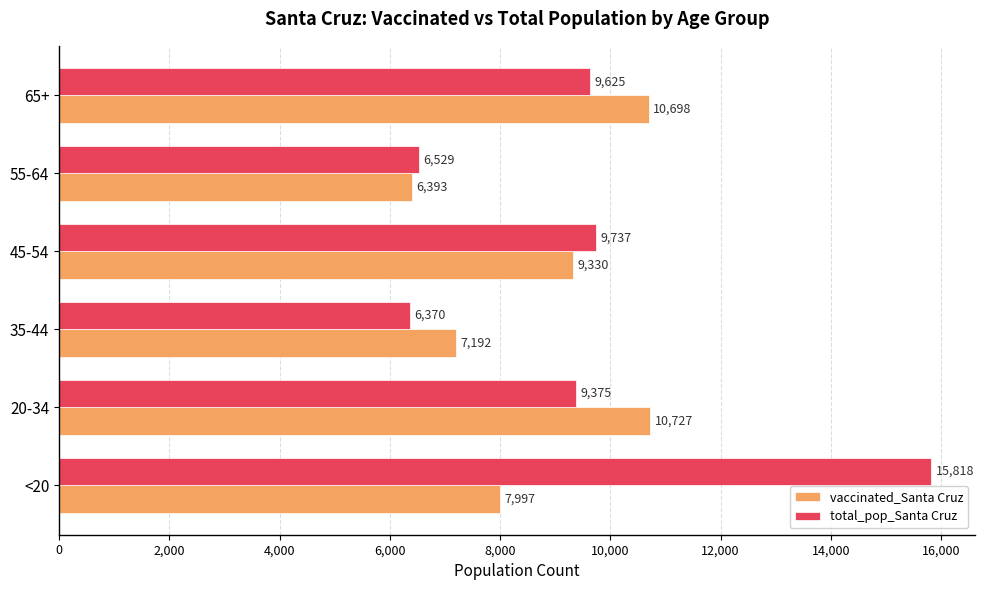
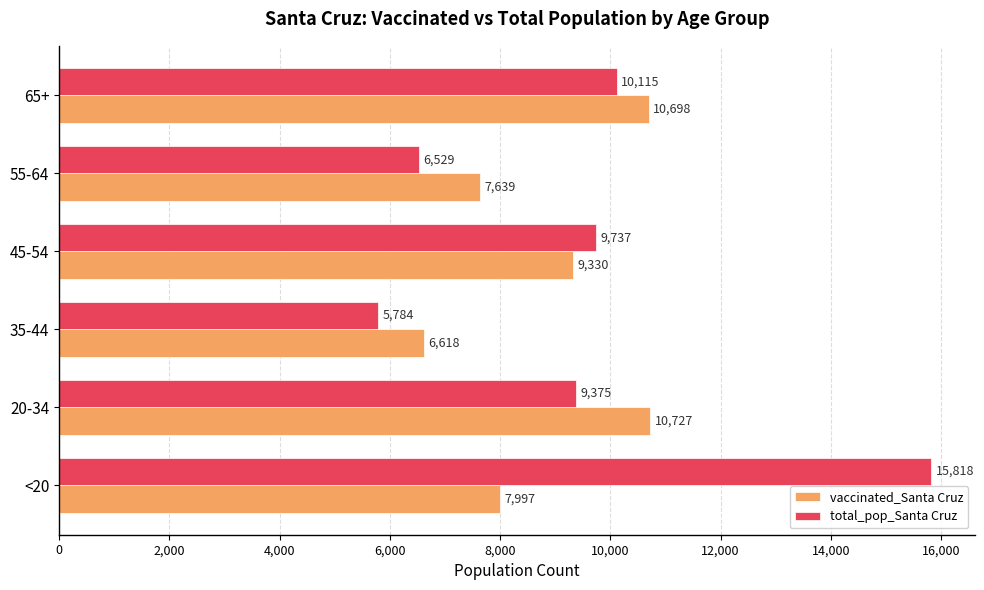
  {
    "vaccinated_Santa Cruz": {
      "65+": "10,698",
-     "55-64": "6,393",
+     "55-64": "7,639",
      "45-54": "9,330",
-     "35-44": "7,192",
+     "35-44": "6,618",
      "20-34": "10,727",
      "<20": "7,997"
    },
    "total_pop_Santa Cruz": {
-     "65+": "9,625",
+     "65+": "10,115",
      "55-64": "6,529",
      "45-54": "9,737",
-     "35-44": "6,370",
+     "35-44": "5,784",
      "20-34": "9,375",
      "<20": "15,818"
    }
  }
